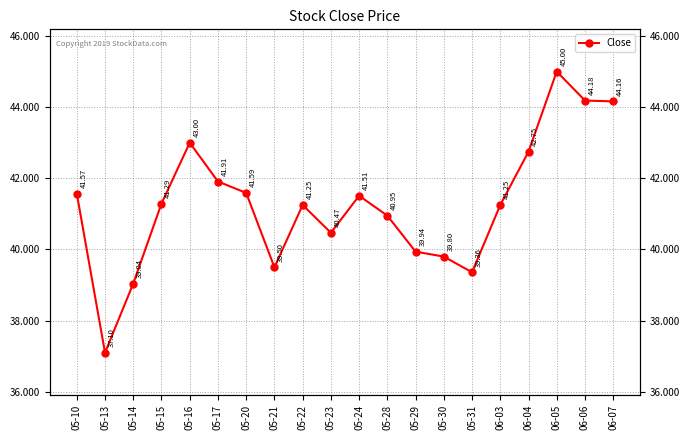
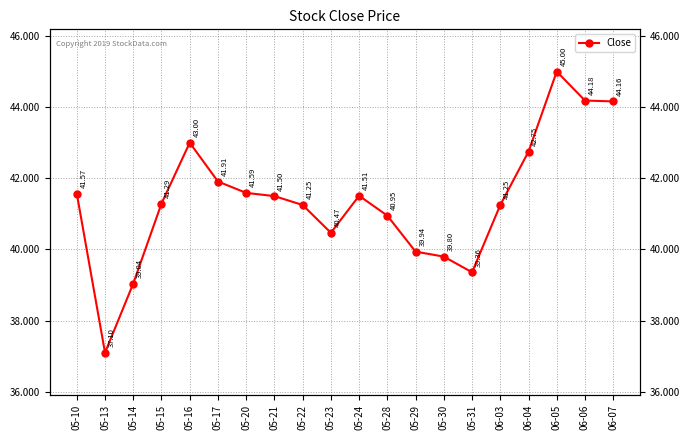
  {
    "05-10": 41.57,
    "05-13": 37.10,
    "05-14": 39.04,
    "05-15": 41.29,
    "05-16": 43.00,
    "05-17": 41.91,
    "05-20": 41.59,
-   "05-21": 39.50,
+   "05-21": 41.50,
    "05-22": 41.25,
    "05-23": 40.47,
    "05-24": 41.51,
    "05-28": 40.95,
    "05-29": 39.94,
    "05-30": 39.80,
    "05-31": 39.36,
    "06-03": 41.25,
    "06-04": 42.75,
    "06-05": 45.00,
    "06-06": 44.18,
    "06-07": 44.16
  }
